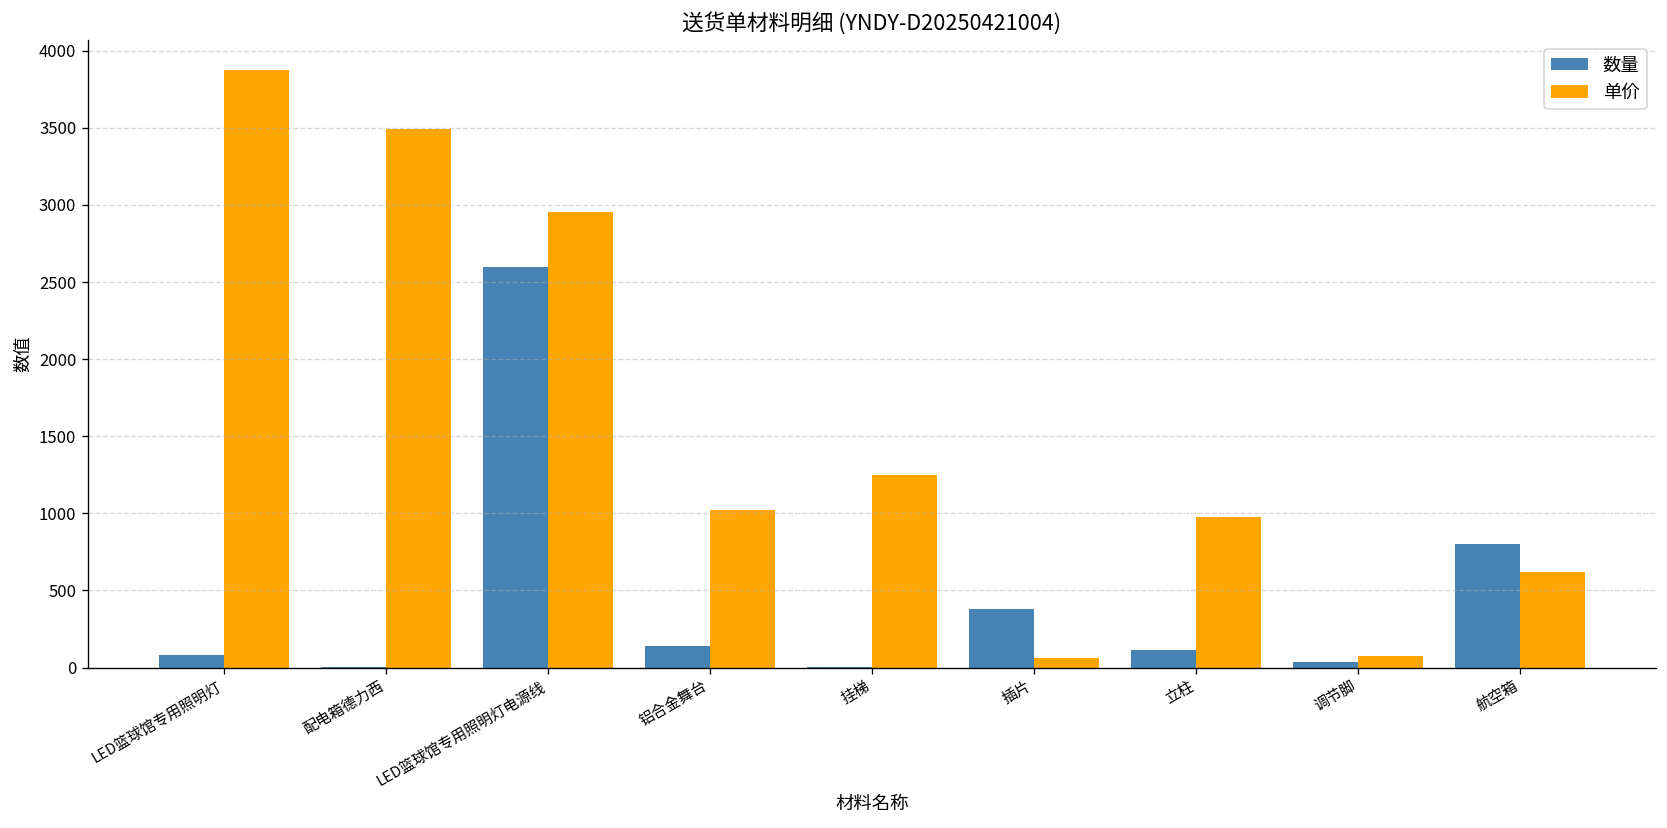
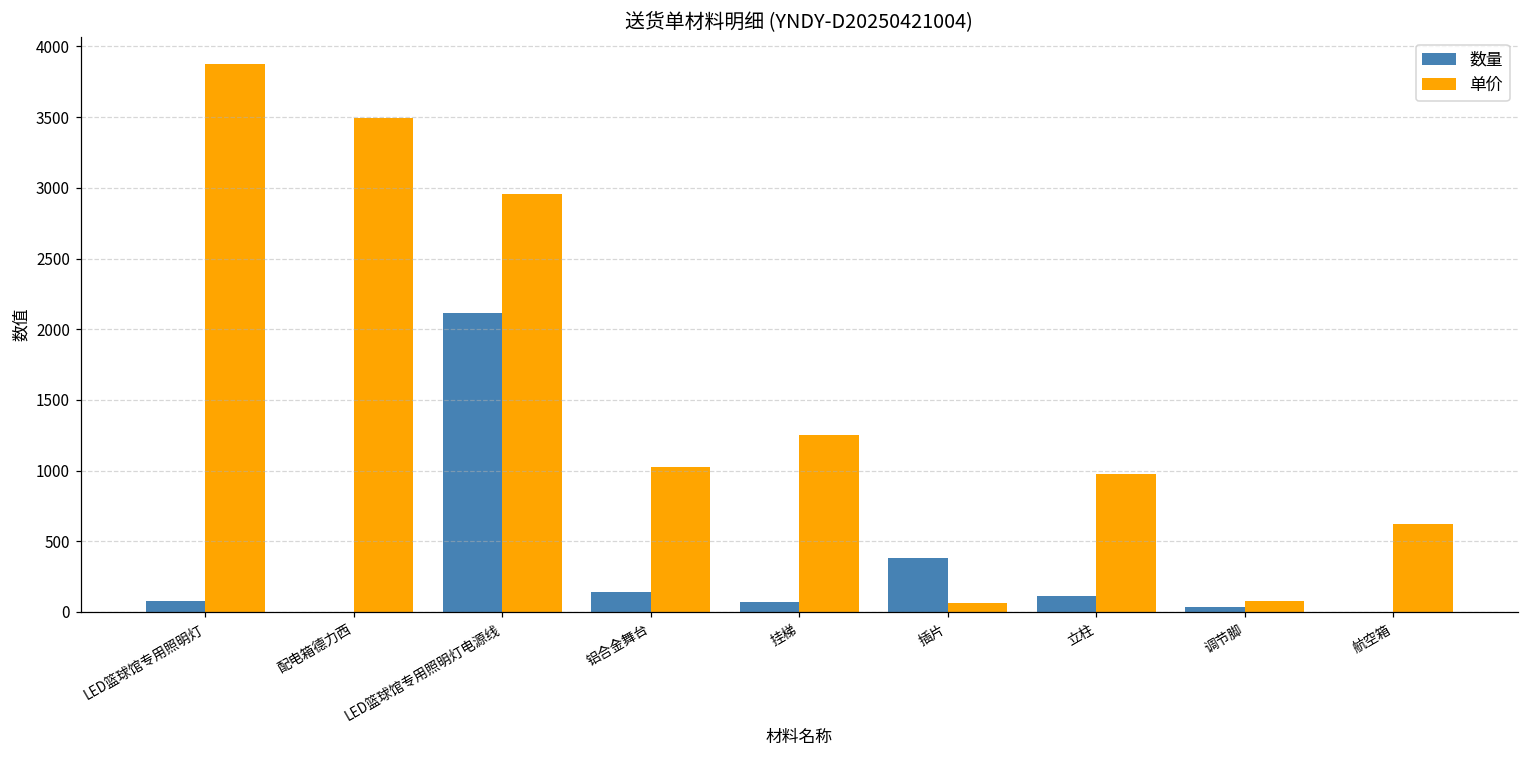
  {
    "数量": {
      "LED篮球馆专用照明灯": 80,
-     "LED篮球馆专用照明灯电源线": 2600,
+     "LED篮球馆专用照明灯电源线": 2110,
      "铝合金舞台": 140,
-     "挂梯": 0,
+     "挂梯": 70,
      "插片": 380,
      "立柱": 110,
      "调节脚": 40,
-     "航空箱": 800
+     "航空箱": 0
    },
    "单价": {
      "LED篮球馆专用照明灯": 3880,
      "配电箱德力西": 3490,
      "LED篮球馆专用照明灯电源线": 2950,
      "铝合金舞台": 1030,
      "挂梯": 1250,
      "插片": 70,
      "立柱": 970,
      "调节脚": 80,
      "航空箱": 620
    }
  }
